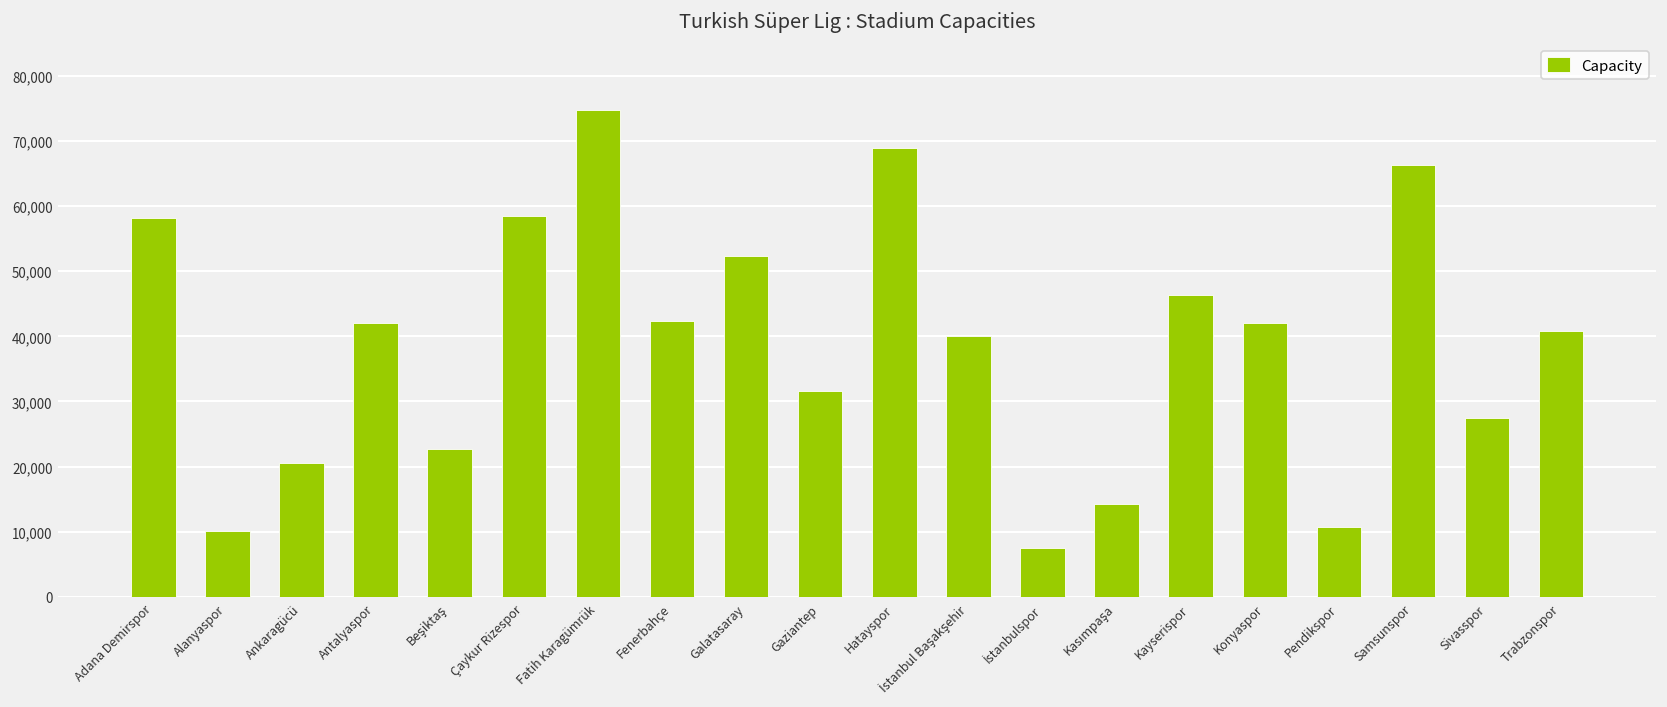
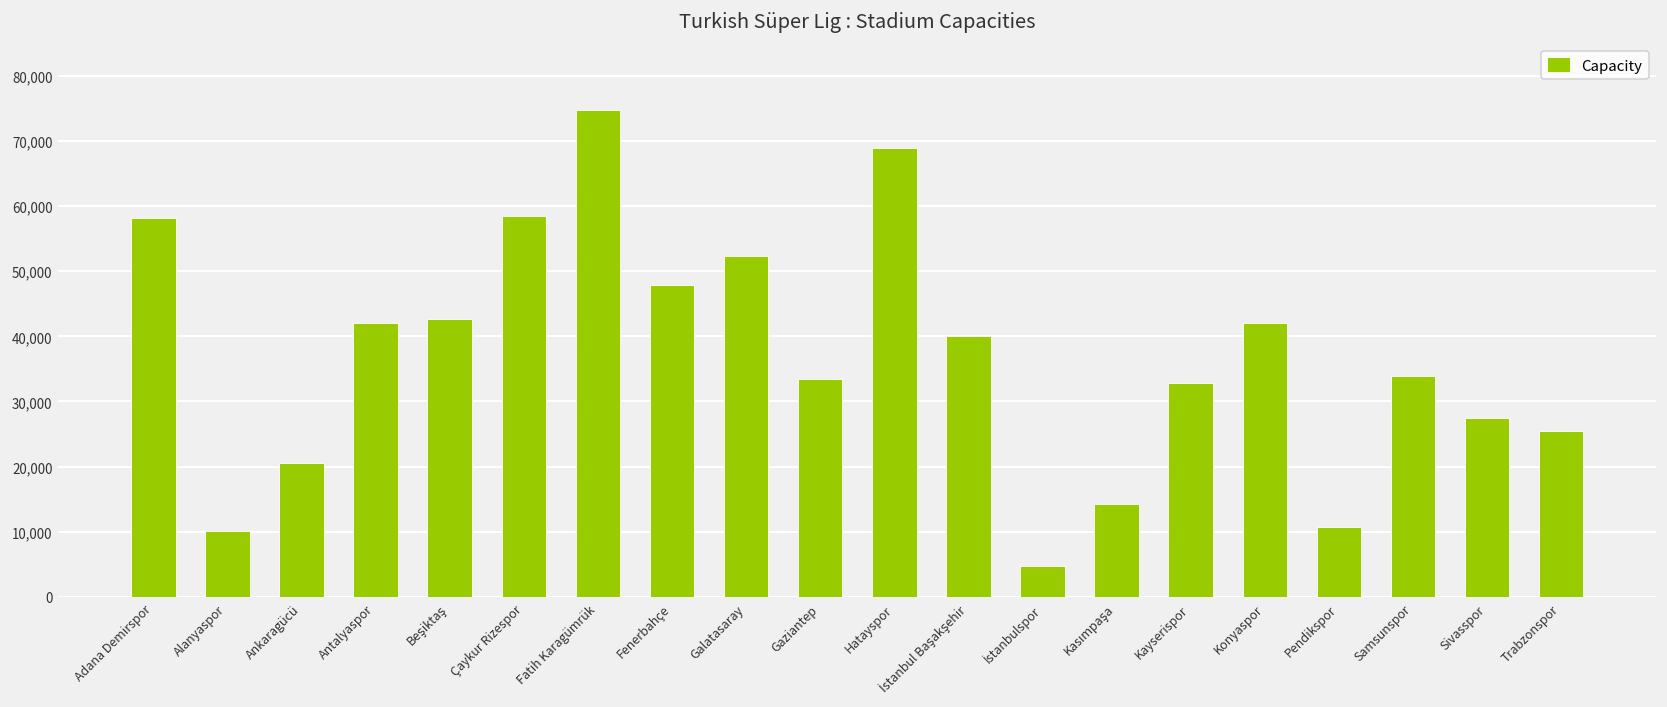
  {
    "Adana Demirspor": "58,000",
    "Alanyaspor": "10,000",
    "Ankaragücü": "21,000",
    "Antalyaspor": "42,000",
-   "Beşiktaş": "23,000",
+   "Beşiktaş": "43,000",
    "Çaykur Rizespor": "58,000",
    "Fatih Karagümrük": "75,000",
-   "Fenerbahçe": "42,000",
+   "Fenerbahçe": "48,000",
    "Galatasaray": "52,000",
-   "Gaziantep": "32,000",
+   "Gaziantep": "34,000",
    "Hatayspor": "69,000",
    "İstanbul Başakşehir": "40,000",
-   "İstanbulspor": "8,000",
+   "İstanbulspor": "5,000",
    "Kasımpaşa": "14,000",
-   "Kayserispor": "46,000",
+   "Kayserispor": "33,000",
    "Konyaspor": "42,000",
    "Pendikspor": "11,000",
-   "Samsunspor": "66,000",
+   "Samsunspor": "34,000",
    "Sivasspor": "28,000",
-   "Trabzonspor": "41,000"
+   "Trabzonspor": "26,000"
  }
